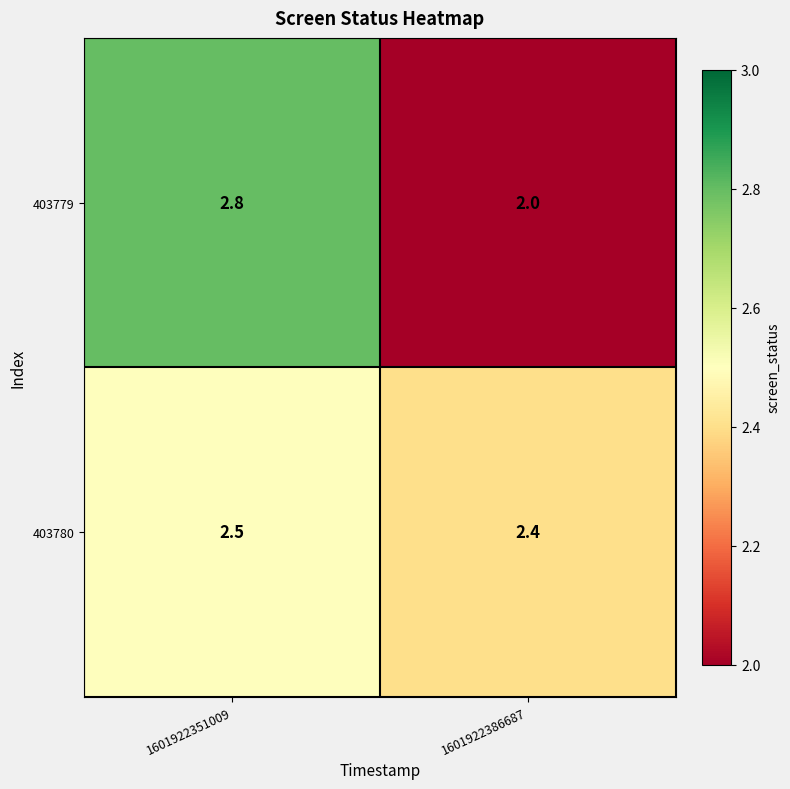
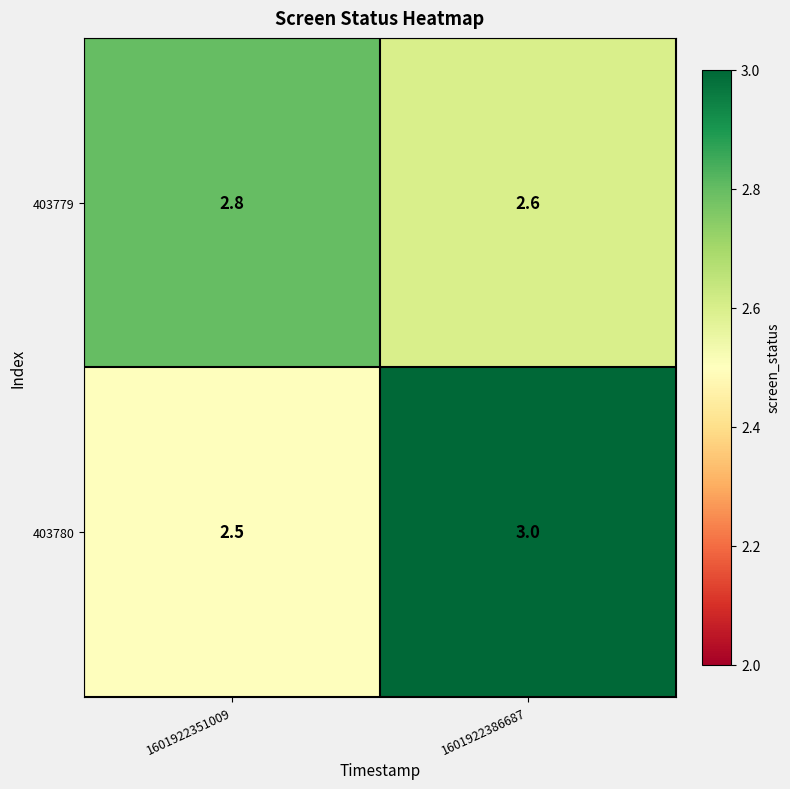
  {
    "403779": {
      "1601922351009": 2.8,
-     "1601922386687": 2.0
+     "1601922386687": 2.6
    },
    "403780": {
      "1601922351009": 2.5,
-     "1601922386687": 2.4
+     "1601922386687": 3.0
    }
  }
